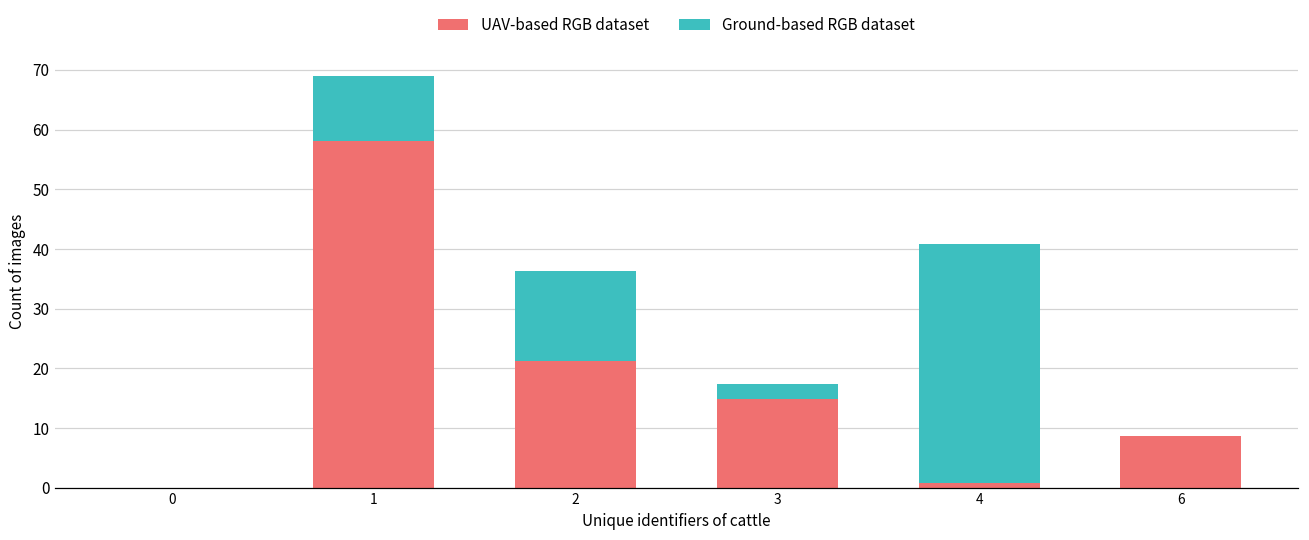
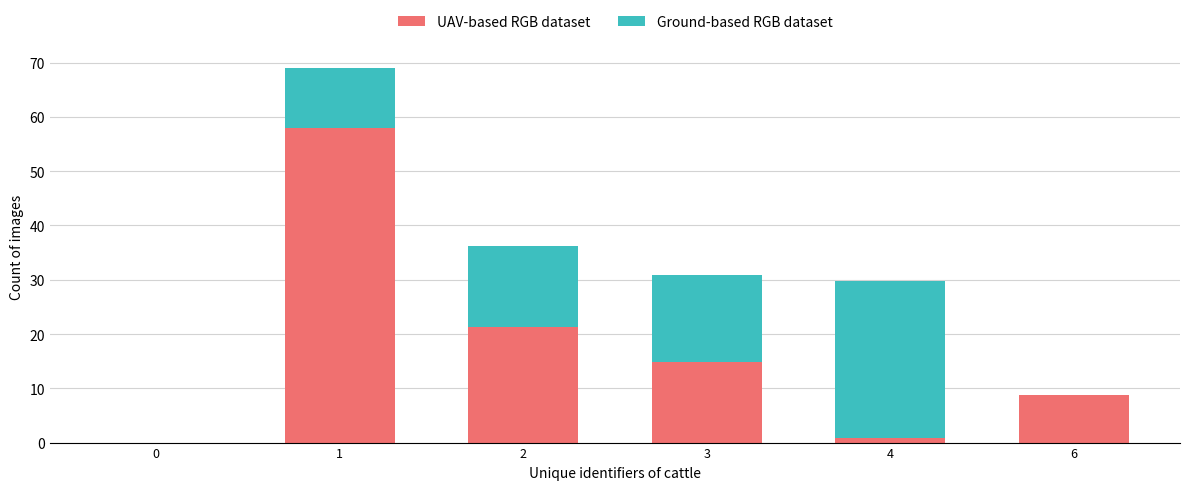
  {
    "UAV-based RGB dataset": {
      "0": 0,
      "1": 58,
      "2": 21,
      "3": 15,
      "4": 1,
      "6": 9
    },
    "Ground-based RGB dataset": {
      "0": 0,
      "1": 11,
      "2": 15,
-     "3": 3,
-     "4": 40,
+     "3": 16,
+     "4": 29,
      "6": 0
    }
  }
